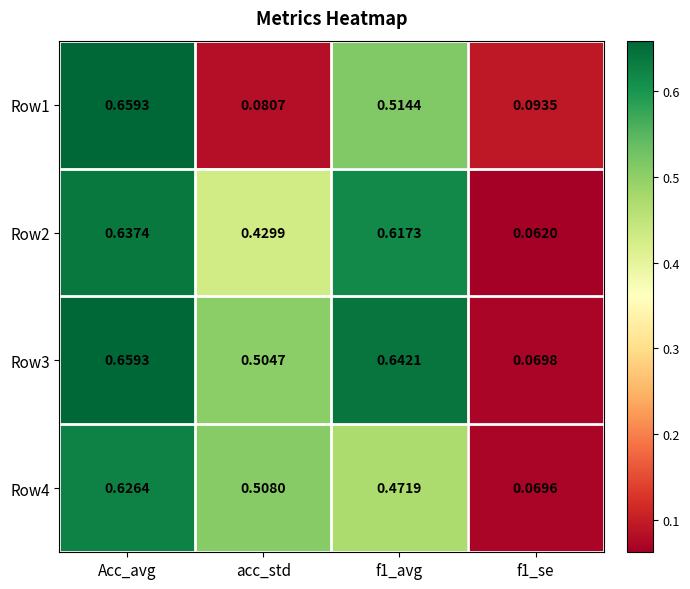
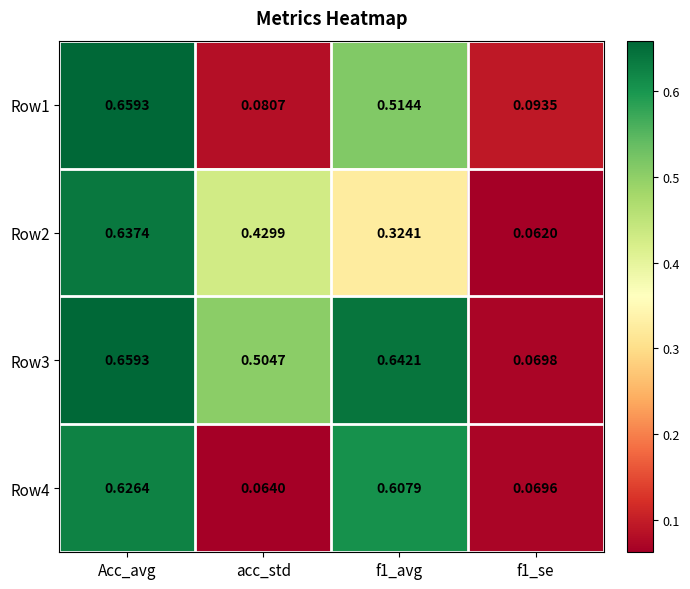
  {
    "Row1": {
      "Acc_avg": 0.6593,
      "acc_std": 0.0807,
      "f1_avg": 0.5144,
      "f1_se": 0.0935
    },
    "Row2": {
      "Acc_avg": 0.6374,
      "acc_std": 0.4299,
-     "f1_avg": 0.6173,
+     "f1_avg": 0.3241,
      "f1_se": 0.0620
    },
    "Row3": {
      "Acc_avg": 0.6593,
      "acc_std": 0.5047,
      "f1_avg": 0.6421,
      "f1_se": 0.0698
    },
    "Row4": {
      "Acc_avg": 0.6264,
-     "acc_std": 0.5080,
-     "f1_avg": 0.4719,
+     "acc_std": 0.0640,
+     "f1_avg": 0.6079,
      "f1_se": 0.0696
    }
  }
